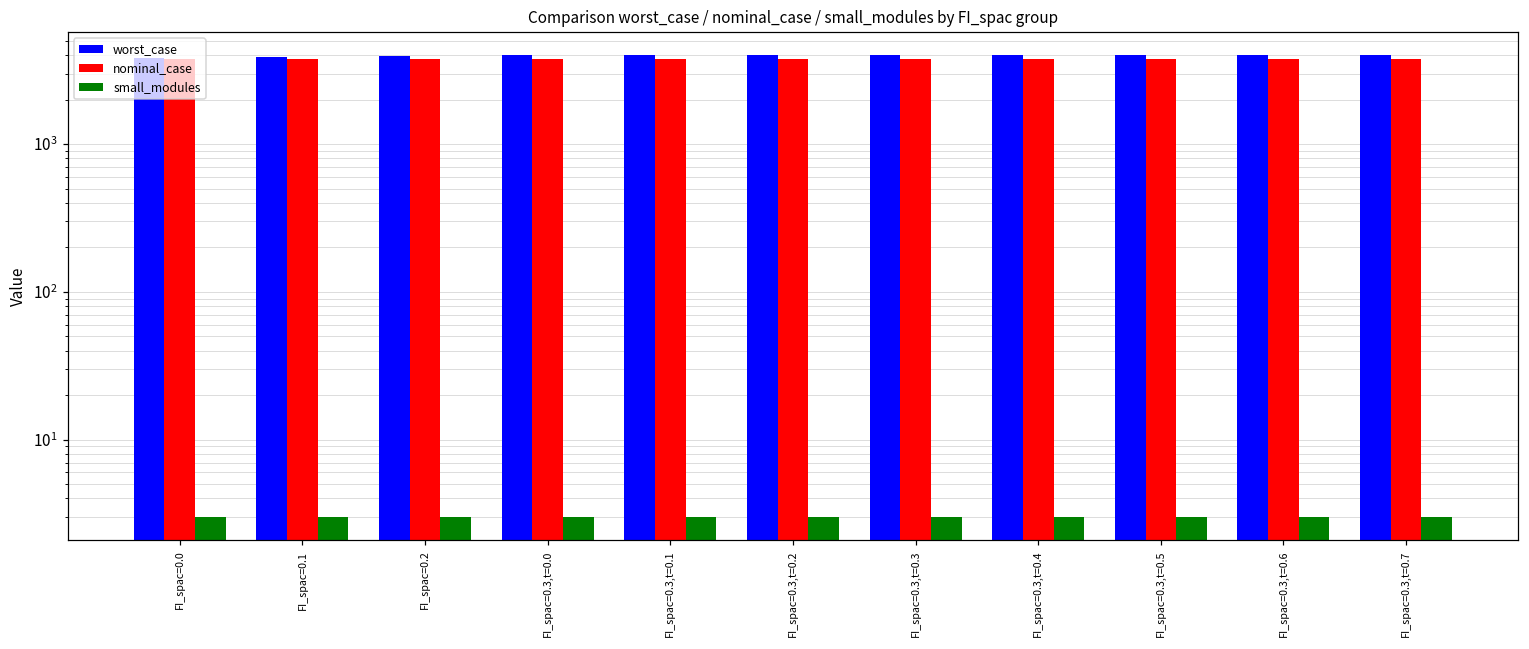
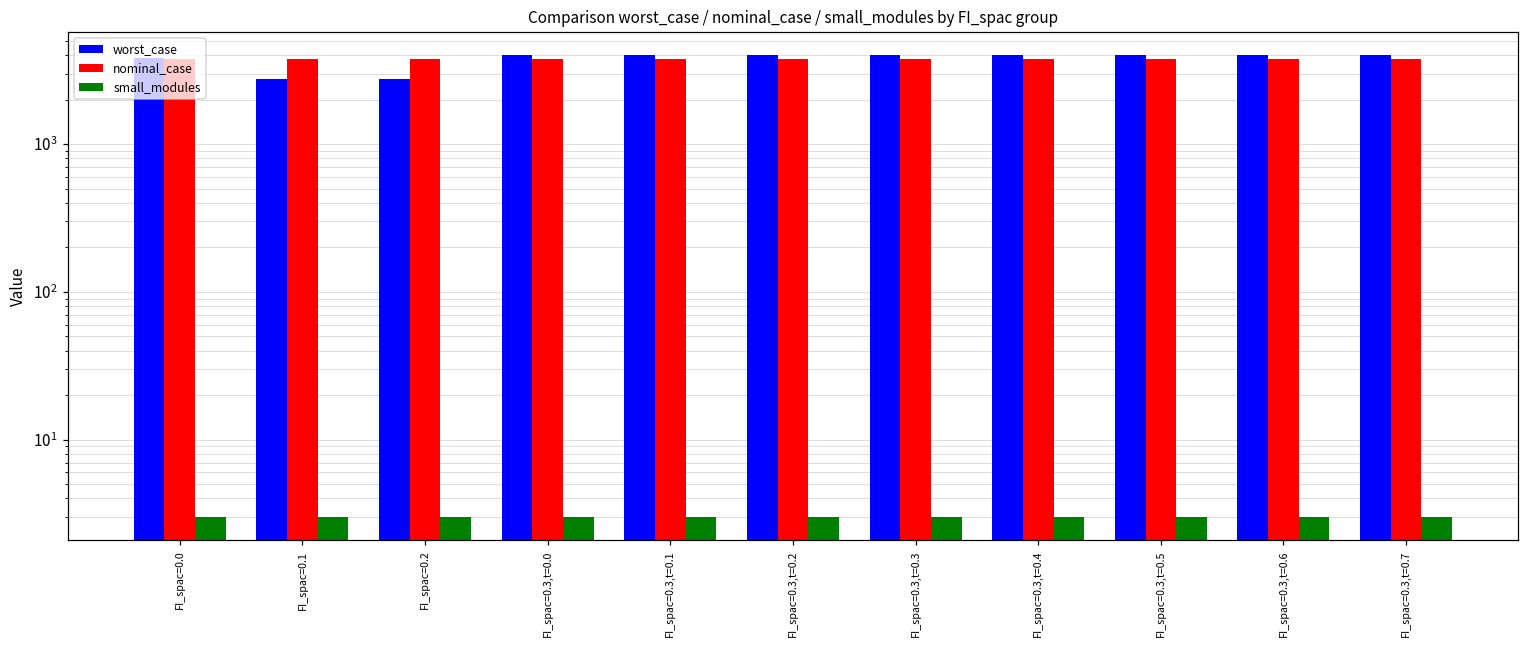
  {
    "worst_case": {
-     "FI_spac=0.1": 3900,
-     "FI_spac=0.2": 3900,
+     "FI_spac=0.1": 2800,
+     "FI_spac=0.2": 2800,
      "FI_spac=0.3,t=0.0": 4000,
      "FI_spac=0.3,t=0.1": 4000,
      "FI_spac=0.3,t=0.2": 4000,
      "FI_spac=0.3,t=0.3": 4000,
      "FI_spac=0.3,t=0.4": 4000,
      "FI_spac=0.3,t=0.5": 4000,
      "FI_spac=0.3,t=0.6": 4000,
      "FI_spac=0.3,t=0.7": 4000
    },
    "nominal_case": {
      "FI_spac=0.1": 3800,
      "FI_spac=0.2": 3800,
      "FI_spac=0.3,t=0.0": 3800,
      "FI_spac=0.3,t=0.1": 3800,
      "FI_spac=0.3,t=0.2": 3800,
      "FI_spac=0.3,t=0.3": 3800,
      "FI_spac=0.3,t=0.4": 3800,
      "FI_spac=0.3,t=0.5": 3800,
      "FI_spac=0.3,t=0.6": 3800,
      "FI_spac=0.3,t=0.7": 3800
    },
    "small_modules": {
      "FI_spac=0.0": 3,
      "FI_spac=0.1": 3,
      "FI_spac=0.2": 3,
      "FI_spac=0.3,t=0.0": 3,
      "FI_spac=0.3,t=0.1": 3,
      "FI_spac=0.3,t=0.2": 3,
      "FI_spac=0.3,t=0.3": 3,
      "FI_spac=0.3,t=0.4": 3,
      "FI_spac=0.3,t=0.5": 3,
      "FI_spac=0.3,t=0.6": 3,
      "FI_spac=0.3,t=0.7": 3
    }
  }
